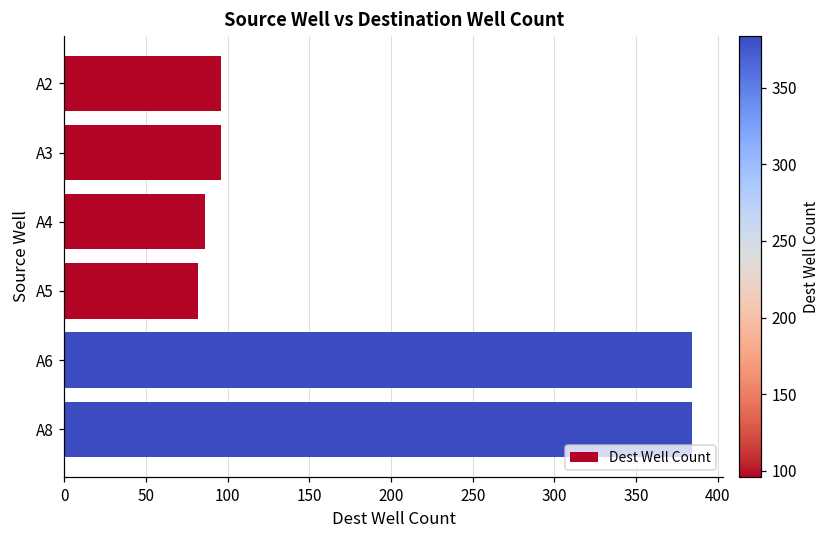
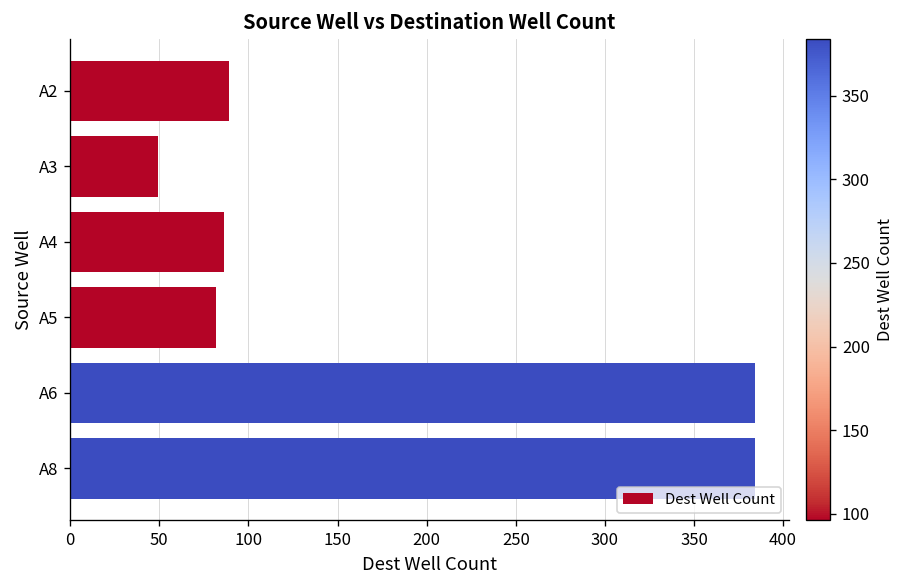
  {
-   "A2": 96,
-   "A3": 96,
+   "A2": 89,
+   "A3": 49,
    "A4": 86,
    "A5": 82,
    "A6": 384,
    "A8": 384
  }
